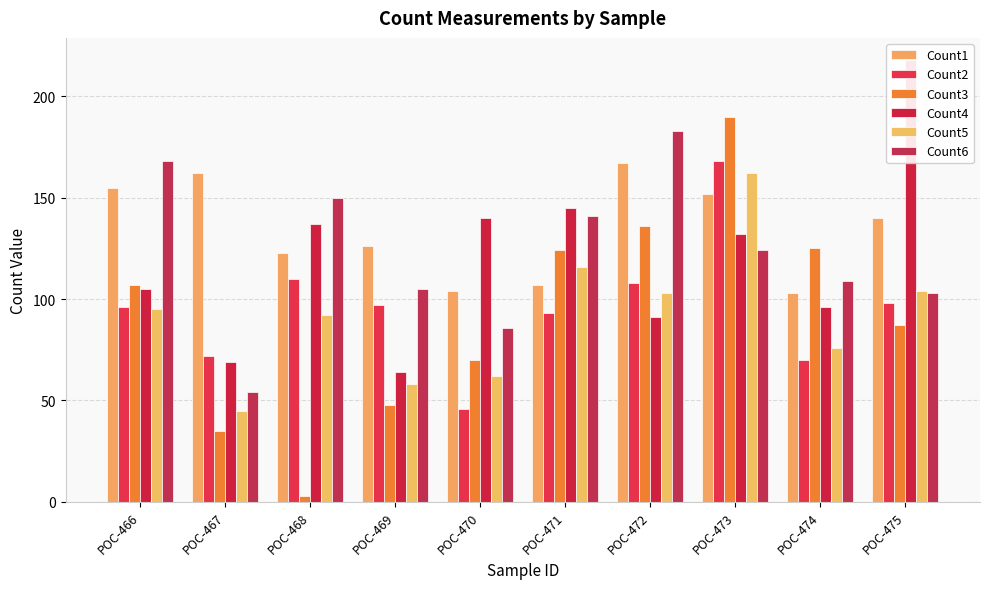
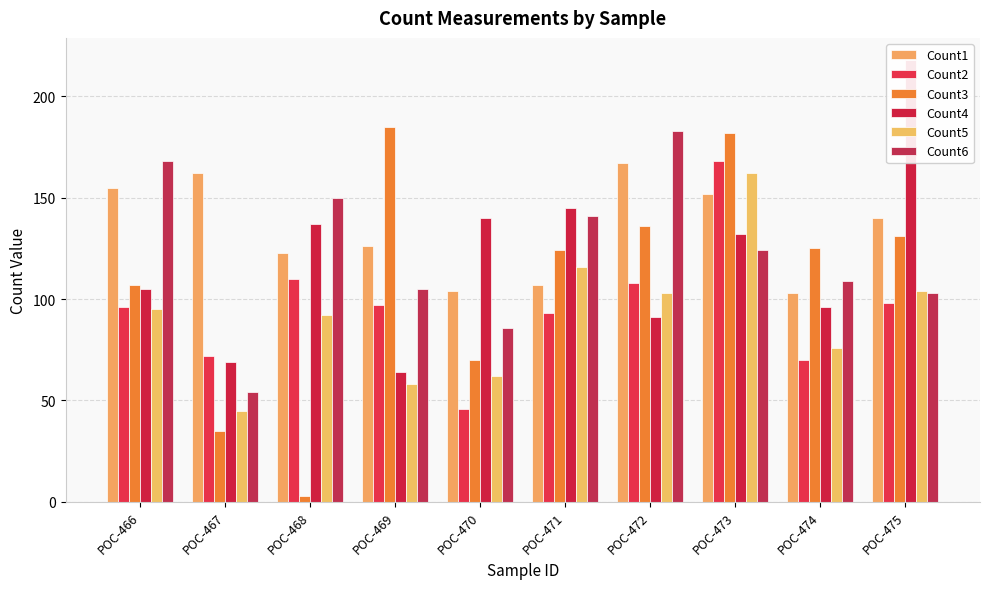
  {
    "Count3": {
      "POC-466": 107,
      "POC-467": 35,
      "POC-468": 3,
-     "POC-469": 48,
+     "POC-469": 185,
      "POC-470": 70,
      "POC-471": 124,
      "POC-472": 136,
-     "POC-473": 190,
+     "POC-473": 182,
      "POC-474": 125,
-     "POC-475": 87
+     "POC-475": 131
    }
  }
